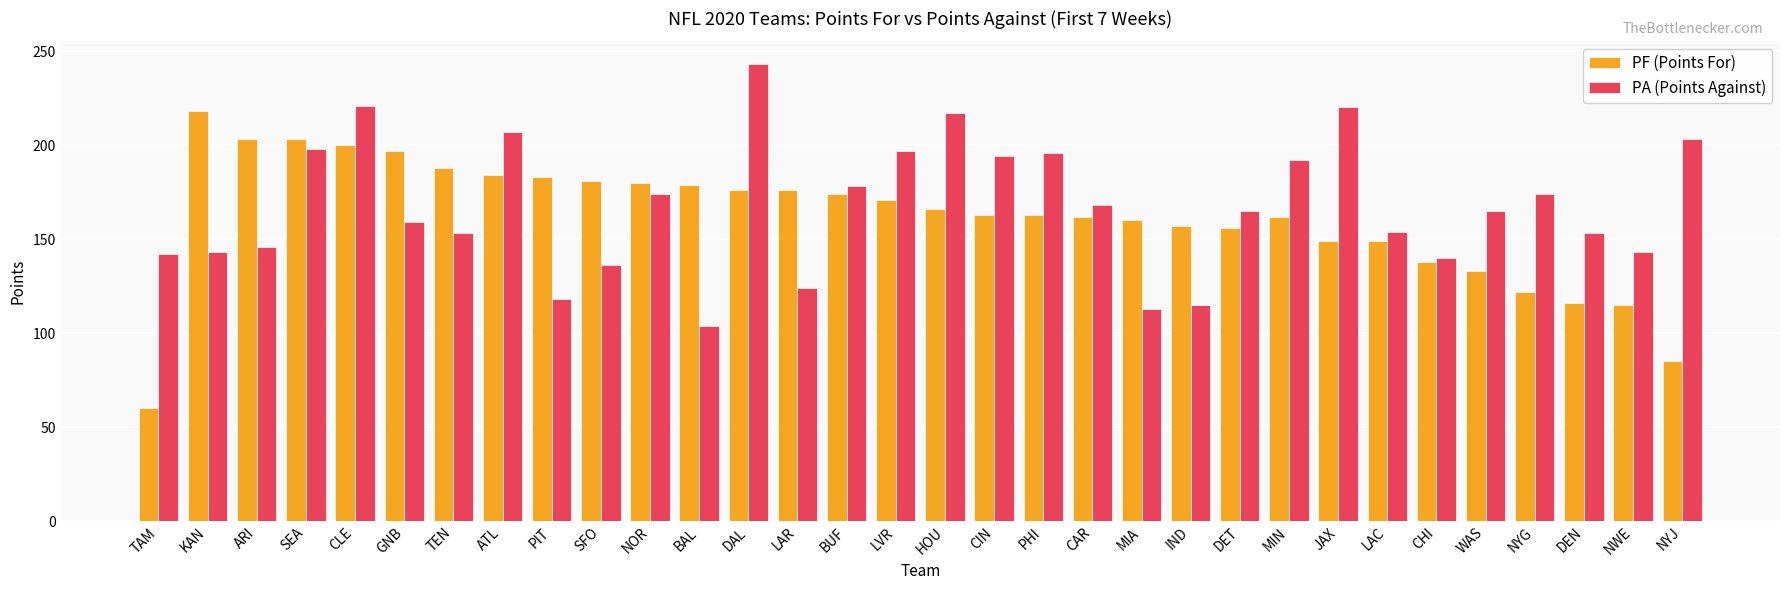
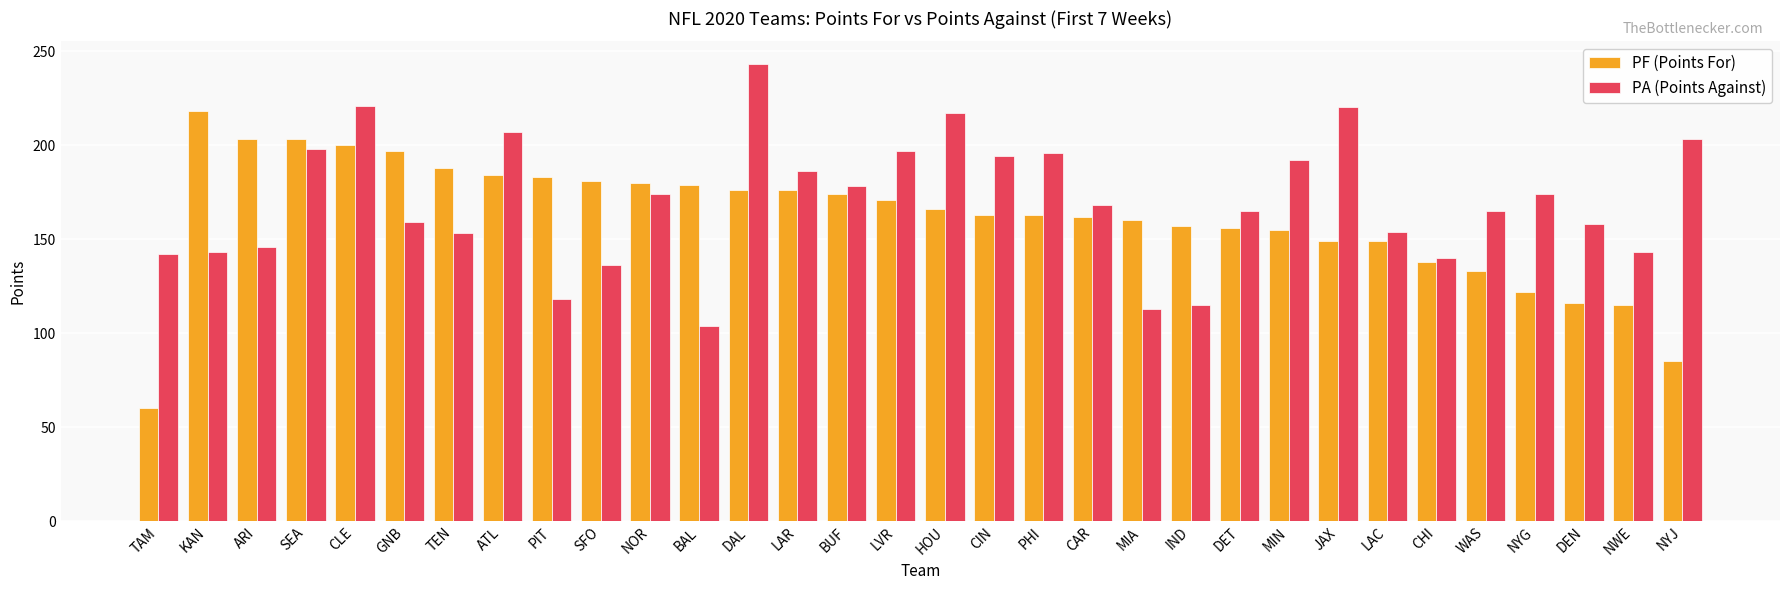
  {
    "PF (Points For)": {
      "TAM": 60,
      "KAN": 218,
      "ARI": 203,
      "SEA": 203,
      "CLE": 200,
      "GNB": 197,
      "TEN": 188,
      "ATL": 184,
      "PIT": 183,
      "SFO": 181,
      "NOR": 180,
      "BAL": 179,
      "DAL": 176,
      "LAR": 176,
      "BUF": 174,
      "LVR": 171,
      "HOU": 166,
      "CIN": 163,
      "PHI": 163,
      "CAR": 162,
      "MIA": 160,
      "IND": 157,
      "DET": 156,
-     "MIN": 162,
+     "MIN": 155,
      "JAX": 149,
      "LAC": 149,
      "CHI": 138,
      "WAS": 133,
      "NYG": 122,
      "DEN": 116,
      "NWE": 115,
      "NYJ": 85
    },
    "PA (Points Against)": {
      "TAM": 142,
      "KAN": 143,
      "ARI": 146,
      "SEA": 198,
      "CLE": 221,
      "GNB": 159,
      "TEN": 153,
      "ATL": 207,
      "PIT": 118,
      "SFO": 136,
      "NOR": 174,
      "BAL": 104,
      "DAL": 243,
-     "LAR": 124,
+     "LAR": 186,
      "BUF": 178,
      "LVR": 197,
      "HOU": 217,
      "CIN": 194,
      "PHI": 196,
      "CAR": 168,
      "MIA": 113,
      "IND": 115,
      "DET": 165,
      "MIN": 192,
      "JAX": 220,
      "LAC": 154,
      "CHI": 140,
      "WAS": 165,
      "NYG": 174,
-     "DEN": 153,
+     "DEN": 158,
      "NWE": 143,
      "NYJ": 203
    }
  }
